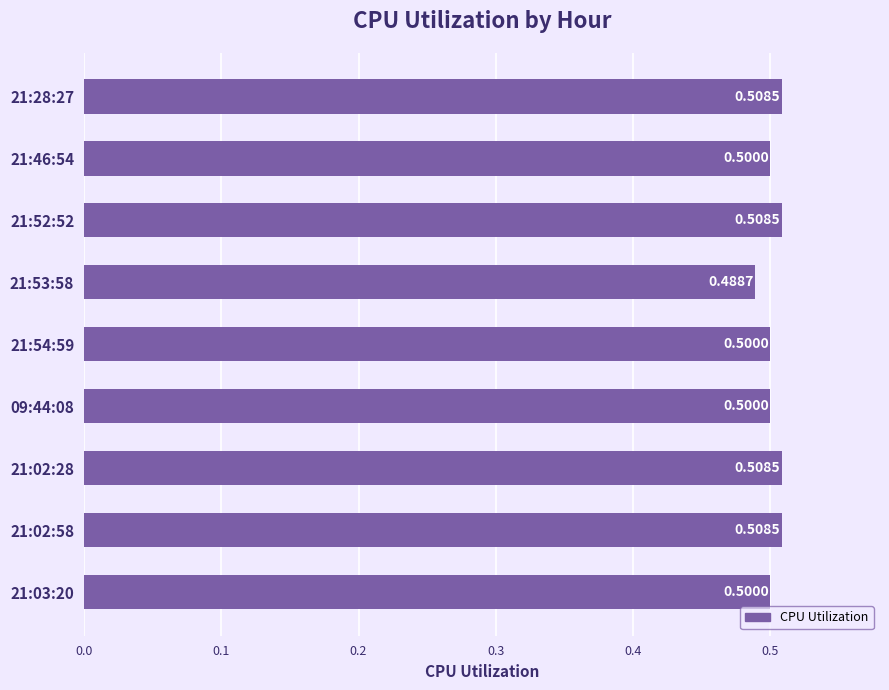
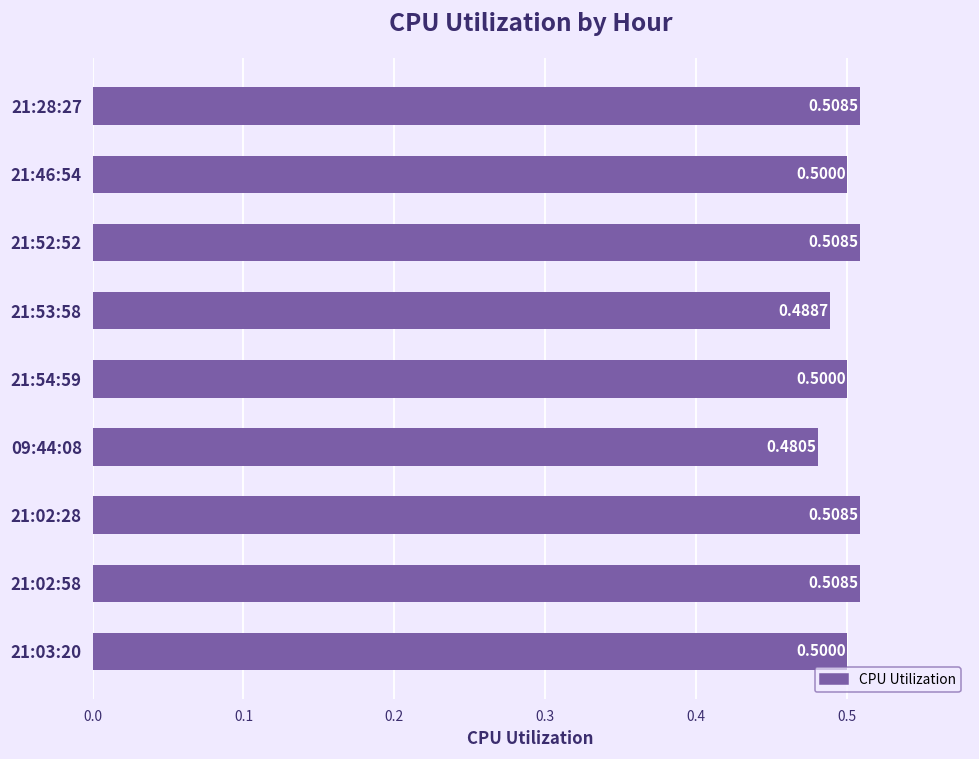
  {
    "21:28:27": 0.5085,
    "21:46:54": 0.5000,
    "21:52:52": 0.5085,
    "21:53:58": 0.4887,
    "21:54:59": 0.5000,
-   "09:44:08": 0.5000,
+   "09:44:08": 0.4805,
    "21:02:28": 0.5085,
    "21:02:58": 0.5085,
    "21:03:20": 0.5000
  }
